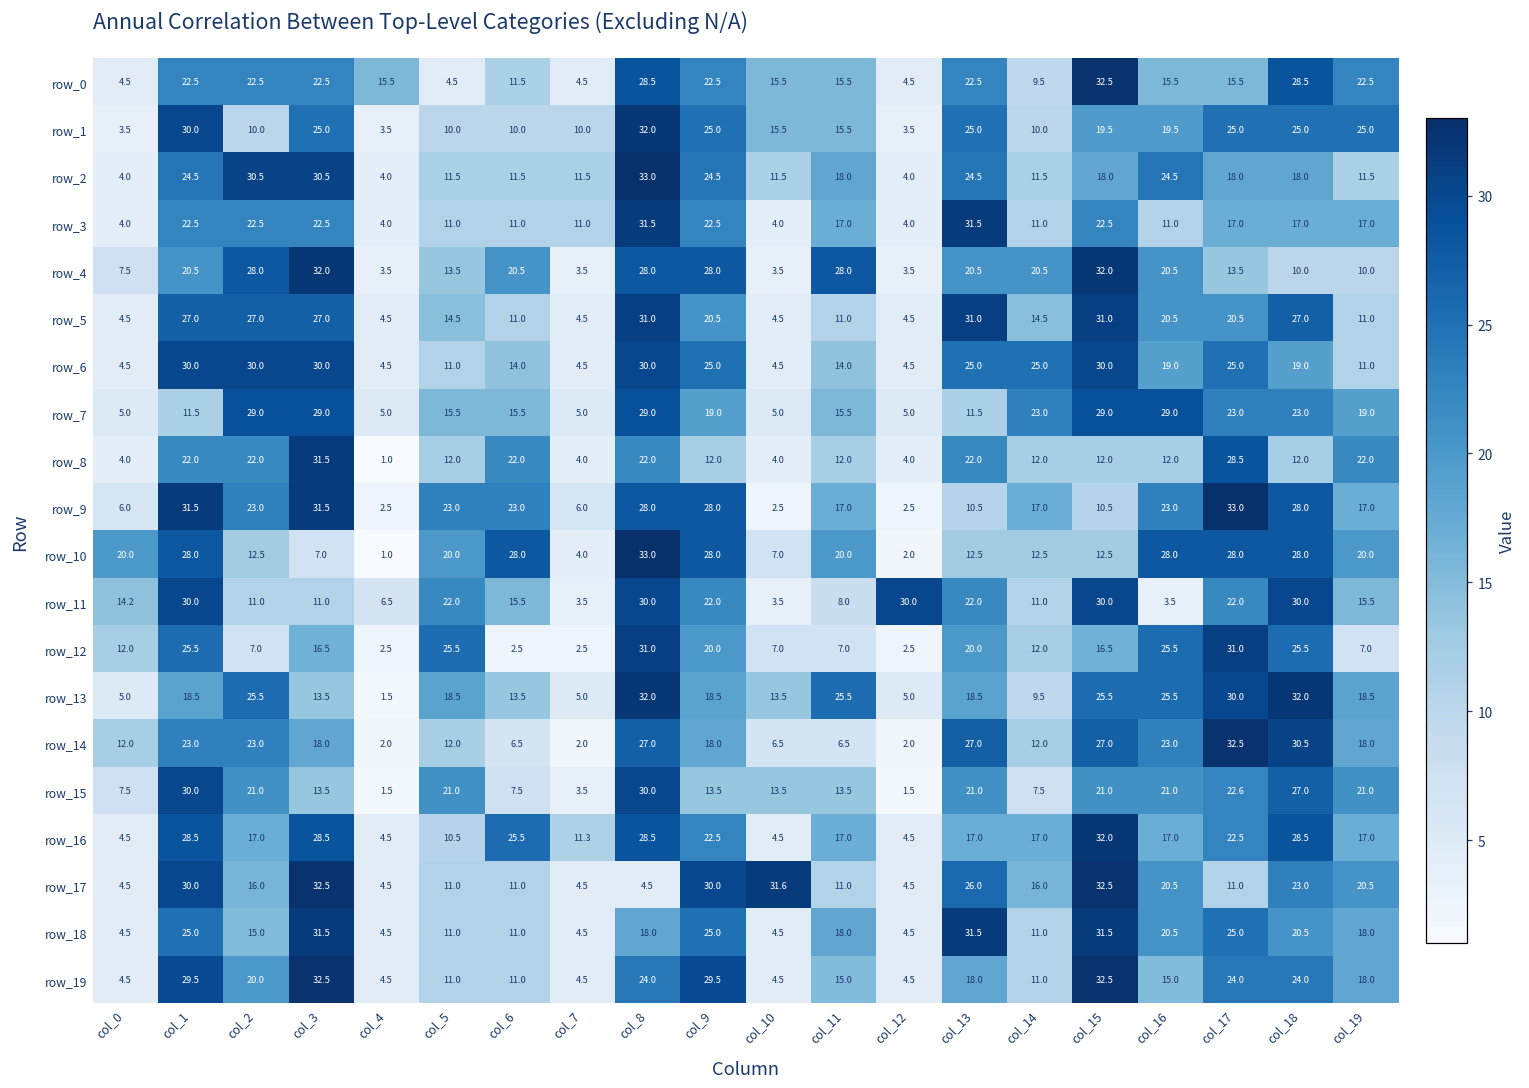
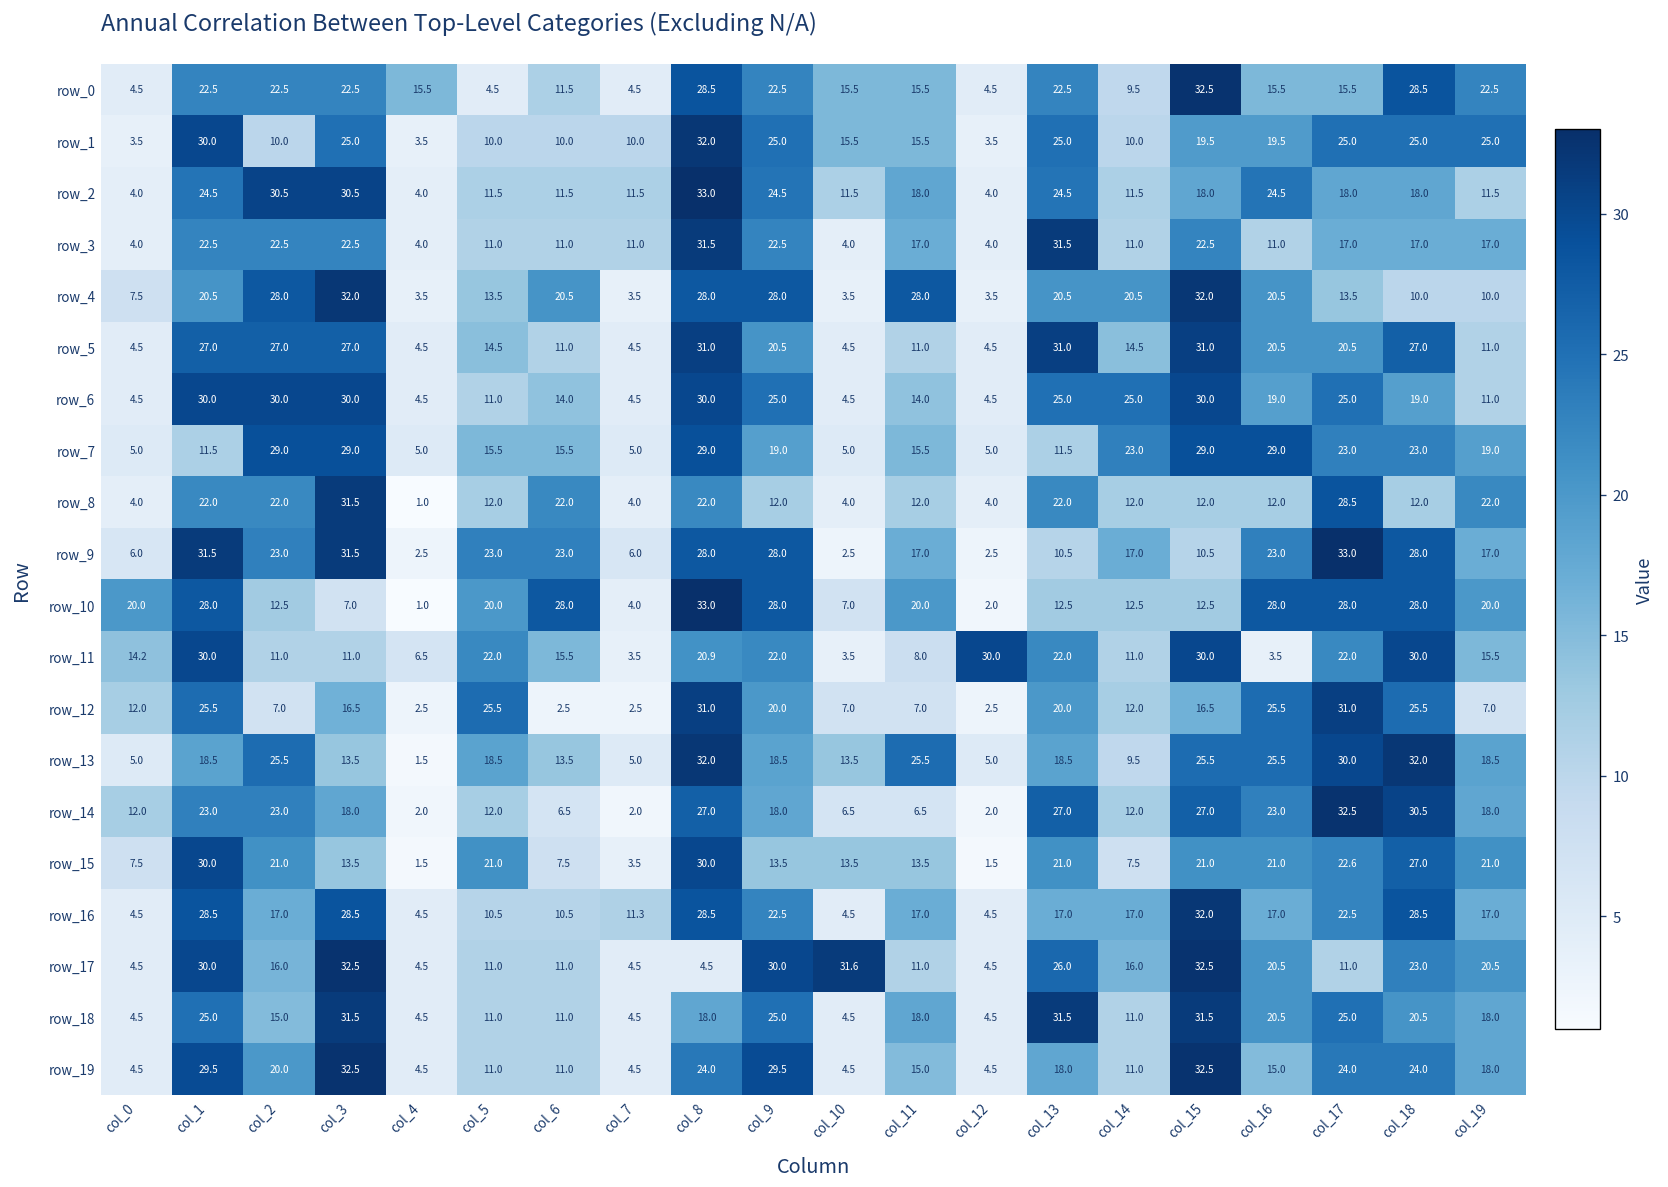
  {
    "row_11": {
      "col_0": 14.2,
      "col_1": 30.0,
      "col_2": 11.0,
      "col_3": 11.0,
      "col_4": 6.5,
      "col_5": 22.0,
      "col_6": 15.5,
      "col_7": 3.5,
-     "col_8": 30.0,
+     "col_8": 20.9,
      "col_9": 22.0,
      "col_10": 3.5,
      "col_11": 8.0,
      "col_12": 30.0,
      "col_13": 22.0,
      "col_14": 11.0,
      "col_15": 30.0,
      "col_16": 3.5,
      "col_17": 22.0,
      "col_18": 30.0,
      "col_19": 15.5
    },
    "row_16": {
      "col_0": 4.5,
      "col_1": 28.5,
      "col_2": 17.0,
      "col_3": 28.5,
      "col_4": 4.5,
      "col_5": 10.5,
-     "col_6": 25.5,
+     "col_6": 10.5,
      "col_7": 11.3,
      "col_8": 28.5,
      "col_9": 22.5,
      "col_10": 4.5,
      "col_11": 17.0,
      "col_12": 4.5,
      "col_13": 17.0,
      "col_14": 17.0,
      "col_15": 32.0,
      "col_16": 17.0,
      "col_17": 22.5,
      "col_18": 28.5,
      "col_19": 17.0
    }
  }
